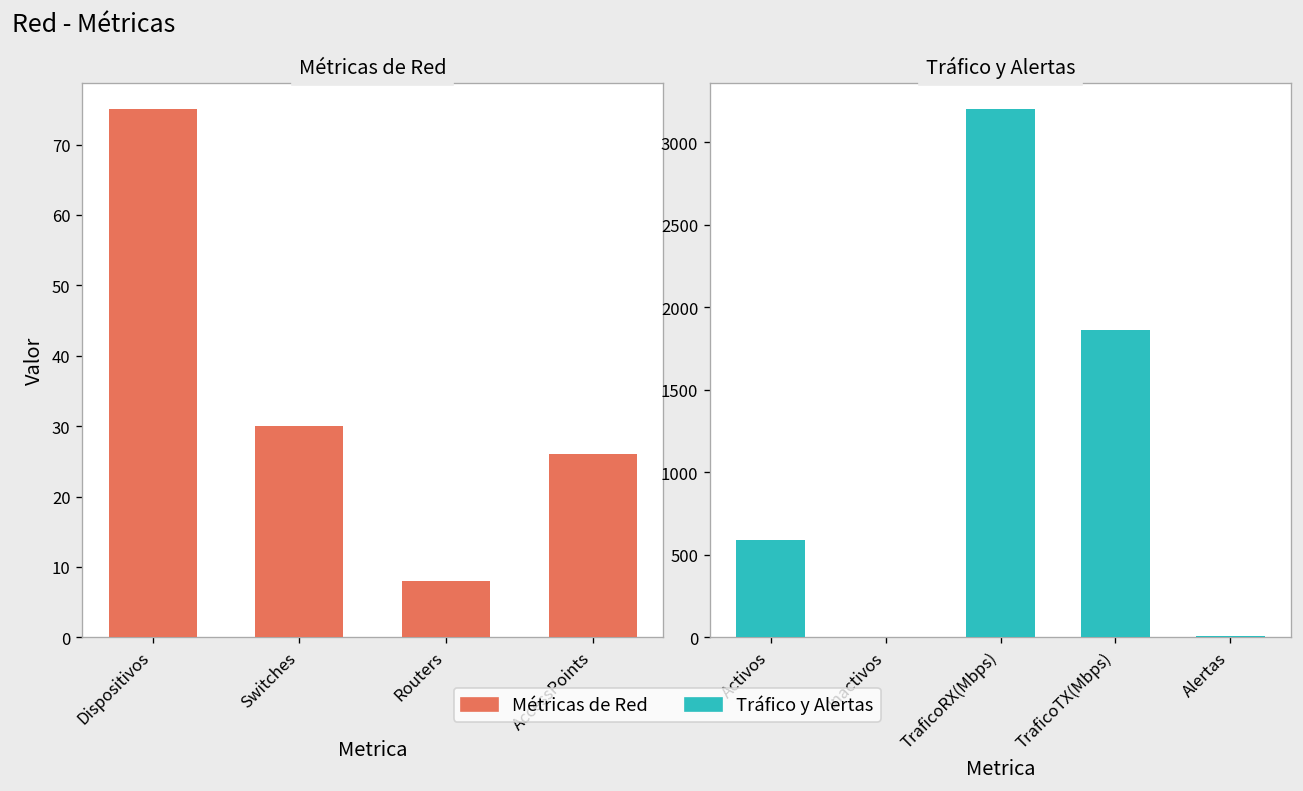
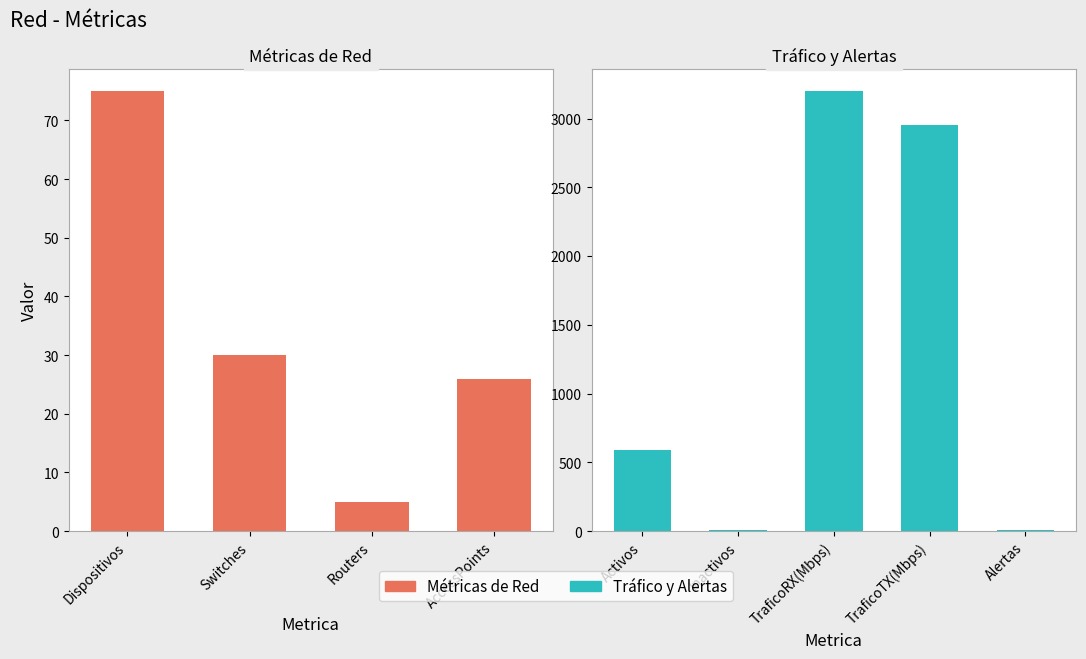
  {
    "Métricas de Red": {
      "Dispositivos": 75,
      "Switches": 30,
-     "Routers": 8,
+     "Routers": 5,
      "AccessPoints": 26
    },
    "Tráfico y Alertas": {
      "Activos": 590,
      "TraficoRX(Mbps)": 3200,
-     "TraficoTX(Mbps)": 1860
+     "TraficoTX(Mbps)": 2950
    }
  }
